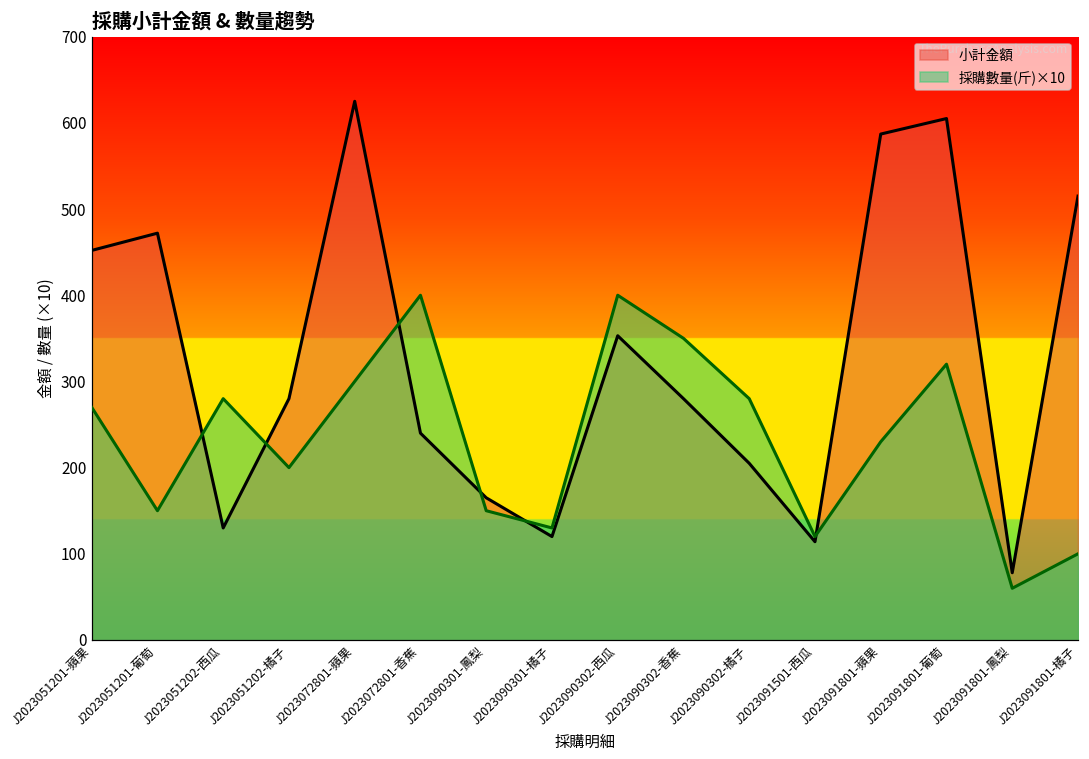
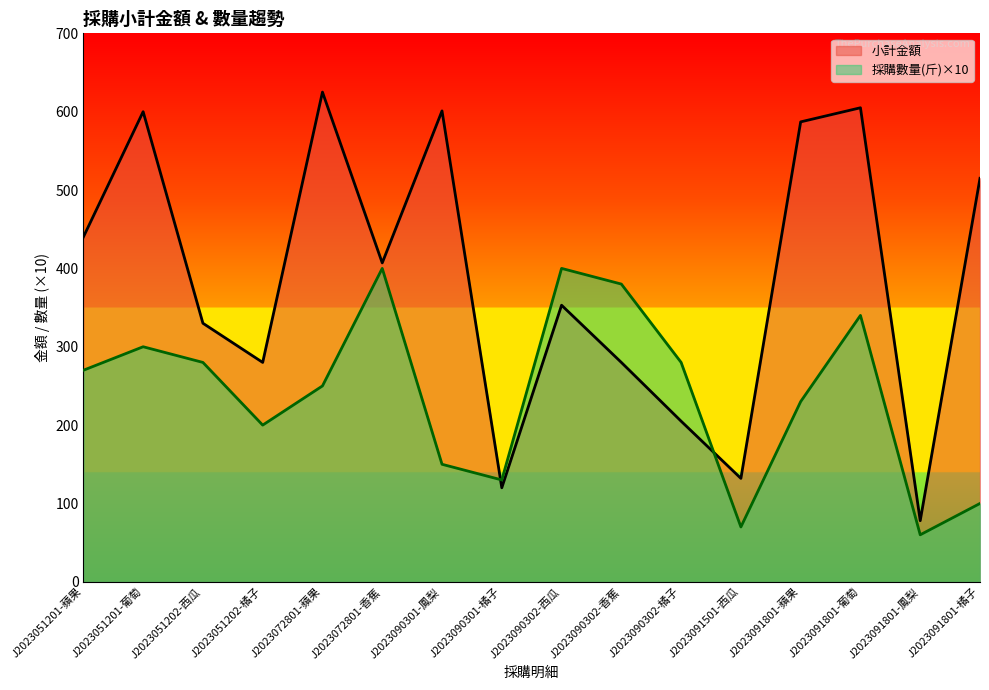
  {
    "小計金額": {
-     "J2023051201-蘋果": 450,
-     "J2023051201-葡萄": 470,
-     "J2023051202-西瓜": 130,
+     "J2023051201-蘋果": 440,
+     "J2023051201-葡萄": 600,
+     "J2023051202-西瓜": 330,
      "J2023051202-橘子": 280,
      "J2023072801-蘋果": 630,
-     "J2023072801-香蕉": 240,
-     "J2023090301-鳳梨": 170,
+     "J2023072801-香蕉": 410,
+     "J2023090301-鳳梨": 600,
      "J2023090301-橘子": 120,
      "J2023090302-西瓜": 350,
      "J2023090302-香蕉": 280,
      "J2023090302-橘子": 210,
-     "J2023091501-西瓜": 110,
+     "J2023091501-西瓜": 130,
      "J2023091801-蘋果": 590,
      "J2023091801-葡萄": 610,
      "J2023091801-鳳梨": 80,
      "J2023091801-橘子": 520
    },
    "採購數量(斤)×10": {
      "J2023051201-蘋果": 270,
-     "J2023051201-葡萄": 150,
+     "J2023051201-葡萄": 300,
      "J2023051202-西瓜": 280,
      "J2023051202-橘子": 200,
-     "J2023072801-蘋果": 300,
+     "J2023072801-蘋果": 250,
      "J2023072801-香蕉": 400,
      "J2023090301-鳳梨": 150,
      "J2023090301-橘子": 130,
      "J2023090302-西瓜": 400,
-     "J2023090302-香蕉": 350,
+     "J2023090302-香蕉": 380,
      "J2023090302-橘子": 280,
-     "J2023091501-西瓜": 120,
+     "J2023091501-西瓜": 70,
      "J2023091801-蘋果": 230,
-     "J2023091801-葡萄": 320,
+     "J2023091801-葡萄": 340,
      "J2023091801-鳳梨": 60,
      "J2023091801-橘子": 100
    }
  }
